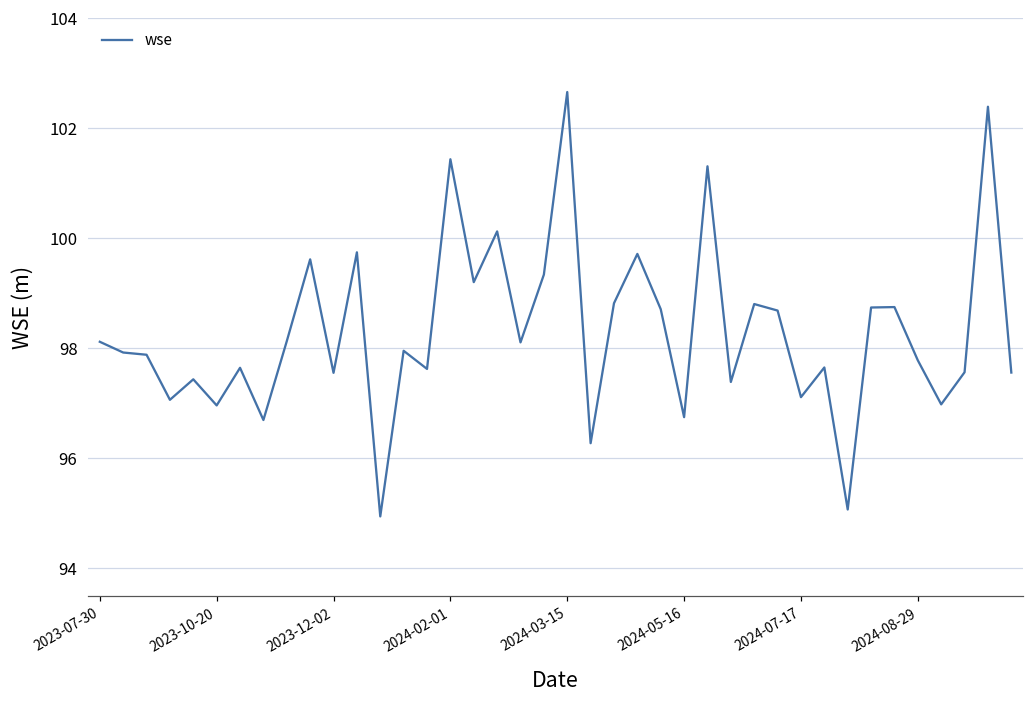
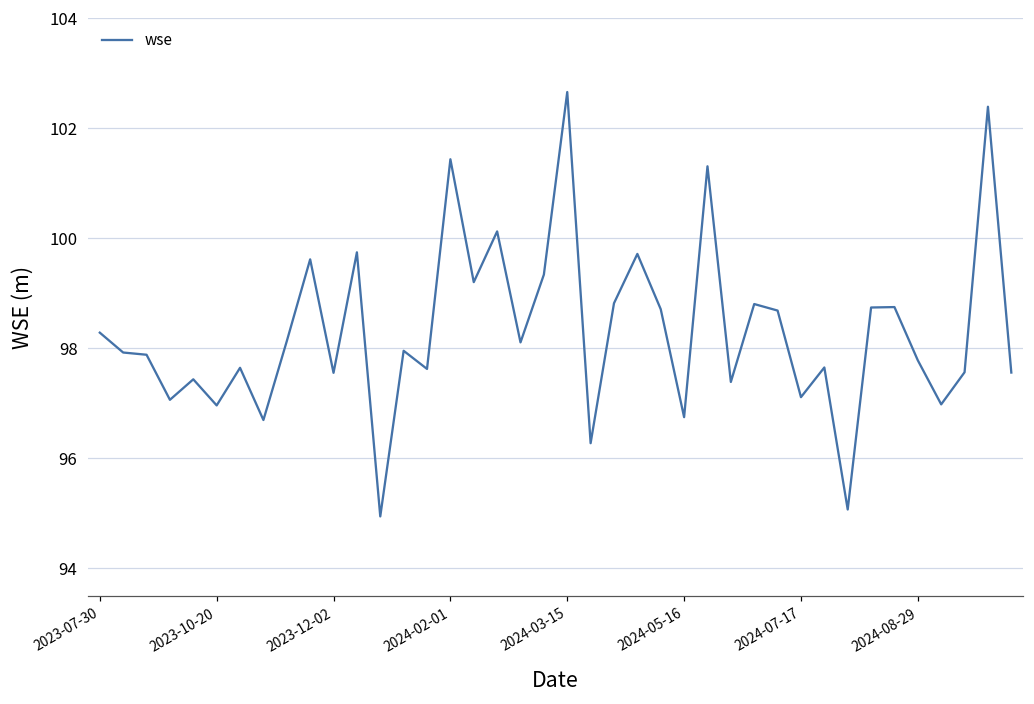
  {
-   "2023-07-30": 98.1,
+   "2023-07-30": 98.3,
    "2023-10-20": 97.0,
    "2023-12-02": 97.6,
    "2024-02-01": 101.4,
    "2024-03-15": 102.7,
    "2024-05-16": 96.7,
    "2024-07-17": 97.1,
    "2024-08-29": 97.8
  }
